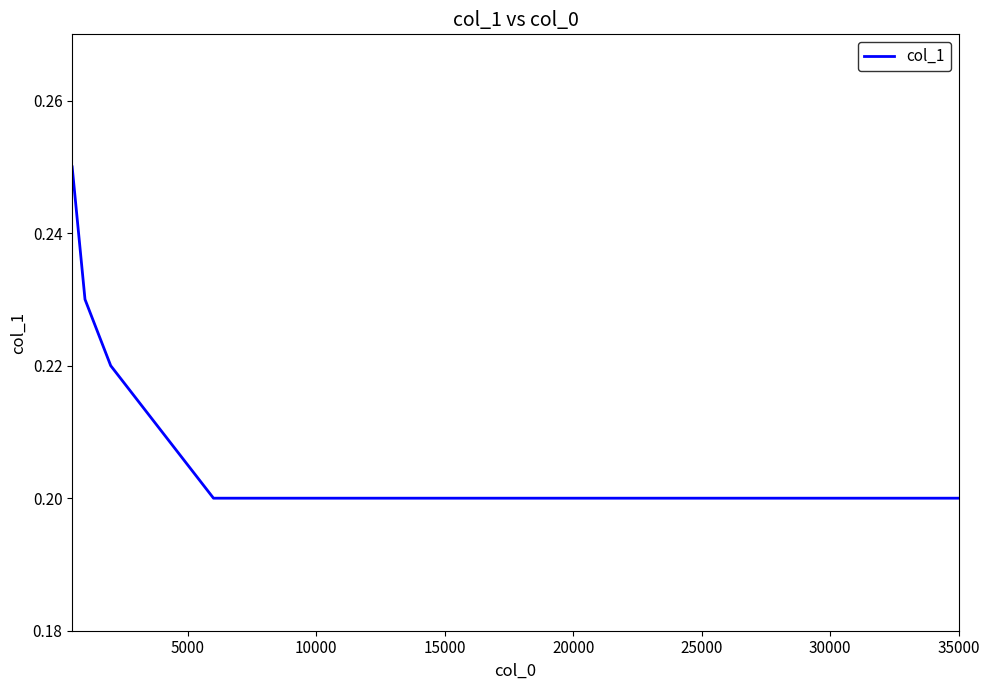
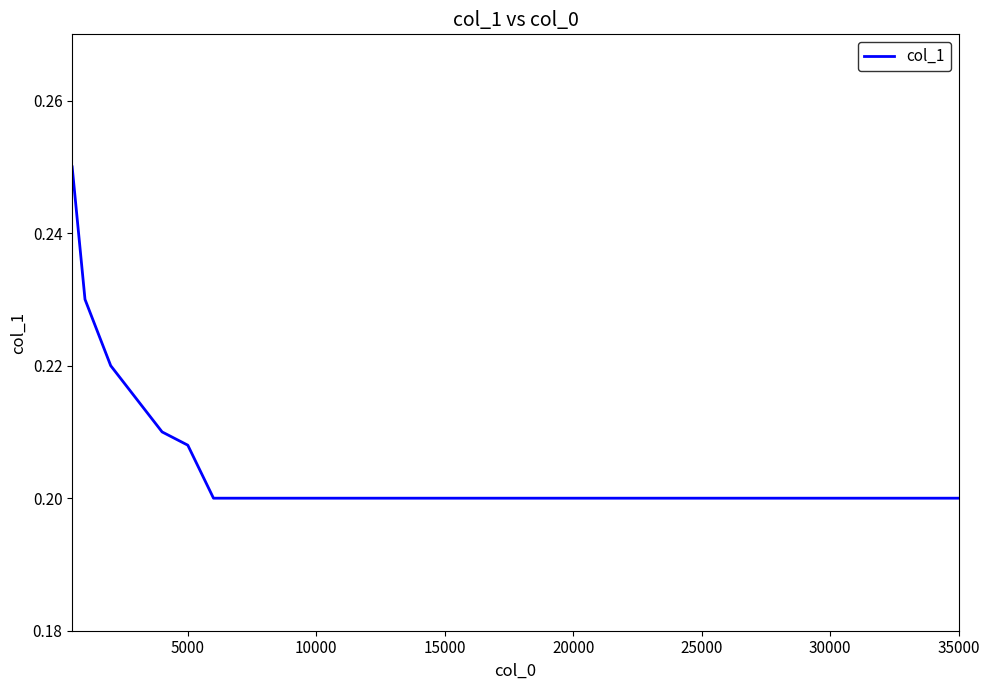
  {
-   "5000": 0.205,
+   "5000": 0.208,
    "10000": 0.200,
    "15000": 0.200,
    "20000": 0.200,
    "25000": 0.200,
    "30000": 0.200,
    "35000": 0.200
  }
